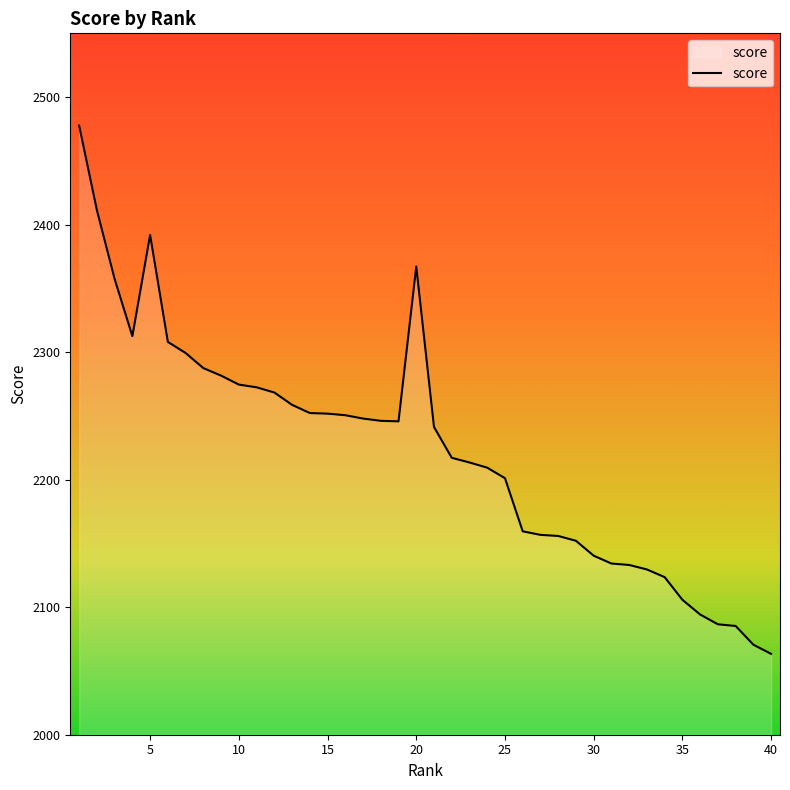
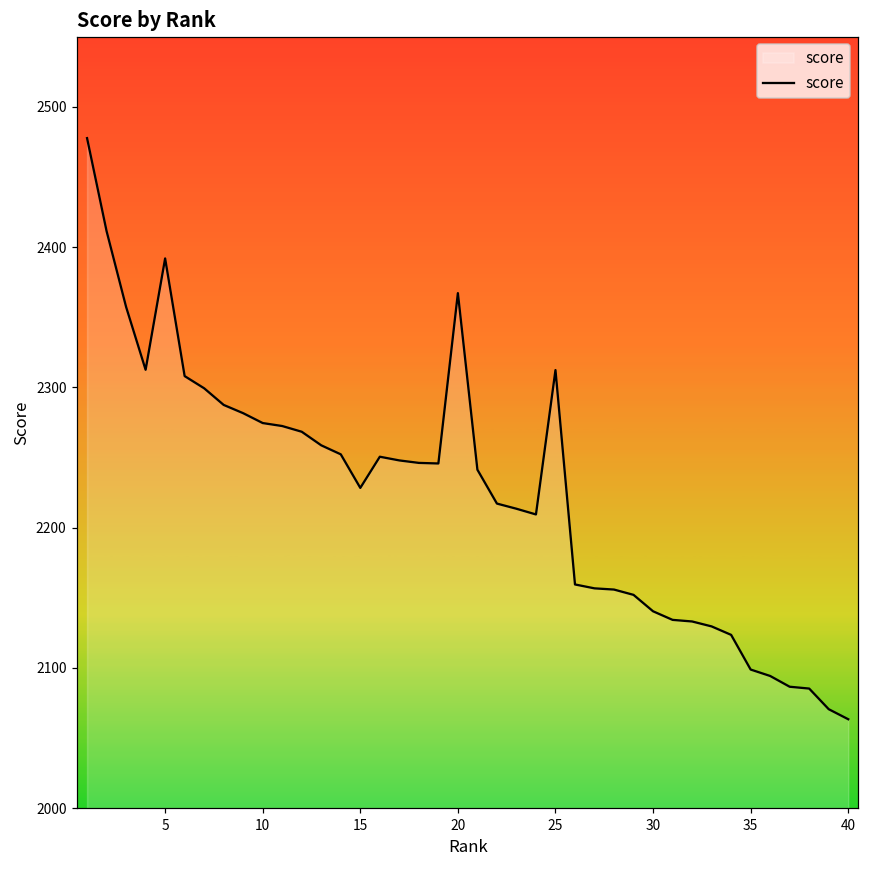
  {
    "5": 2392,
    "10": 2275,
-   "15": 2252,
+   "15": 2228,
    "20": 2367,
-   "25": 2201,
+   "25": 2312,
    "30": 2140,
-   "35": 2106,
+   "35": 2099,
    "40": 2063
  }
